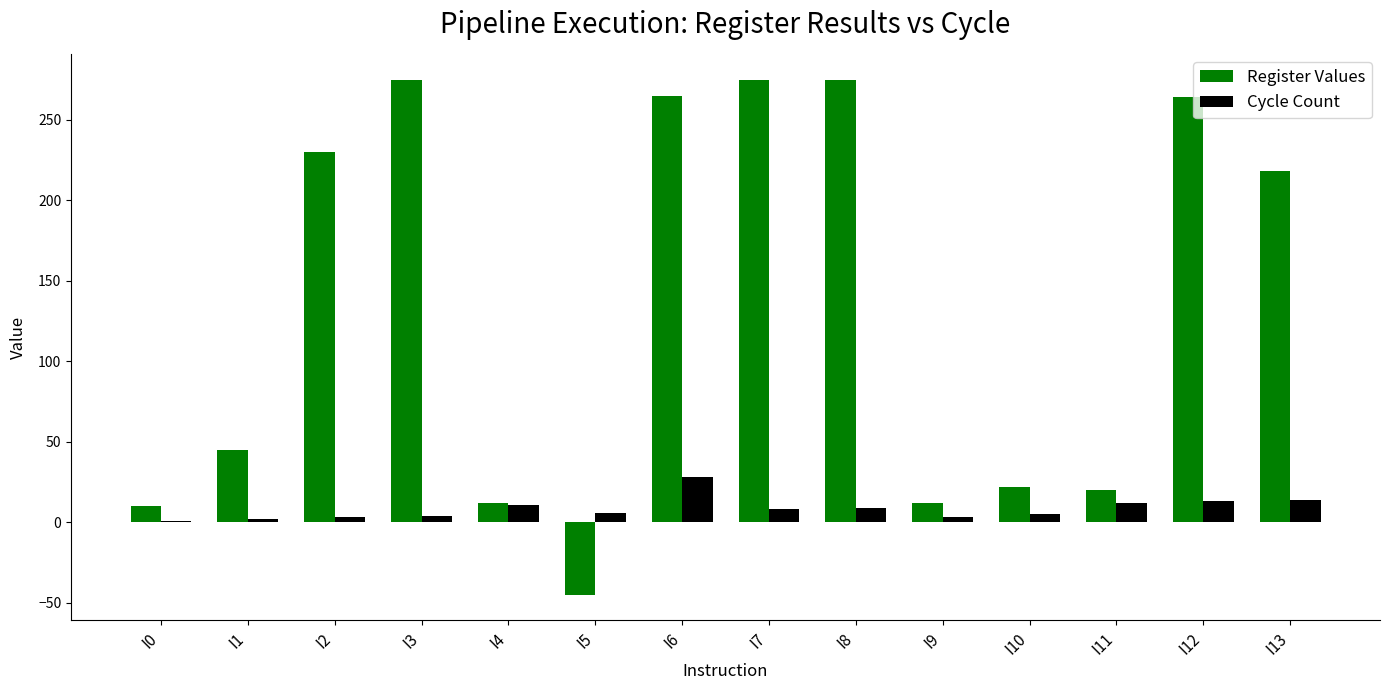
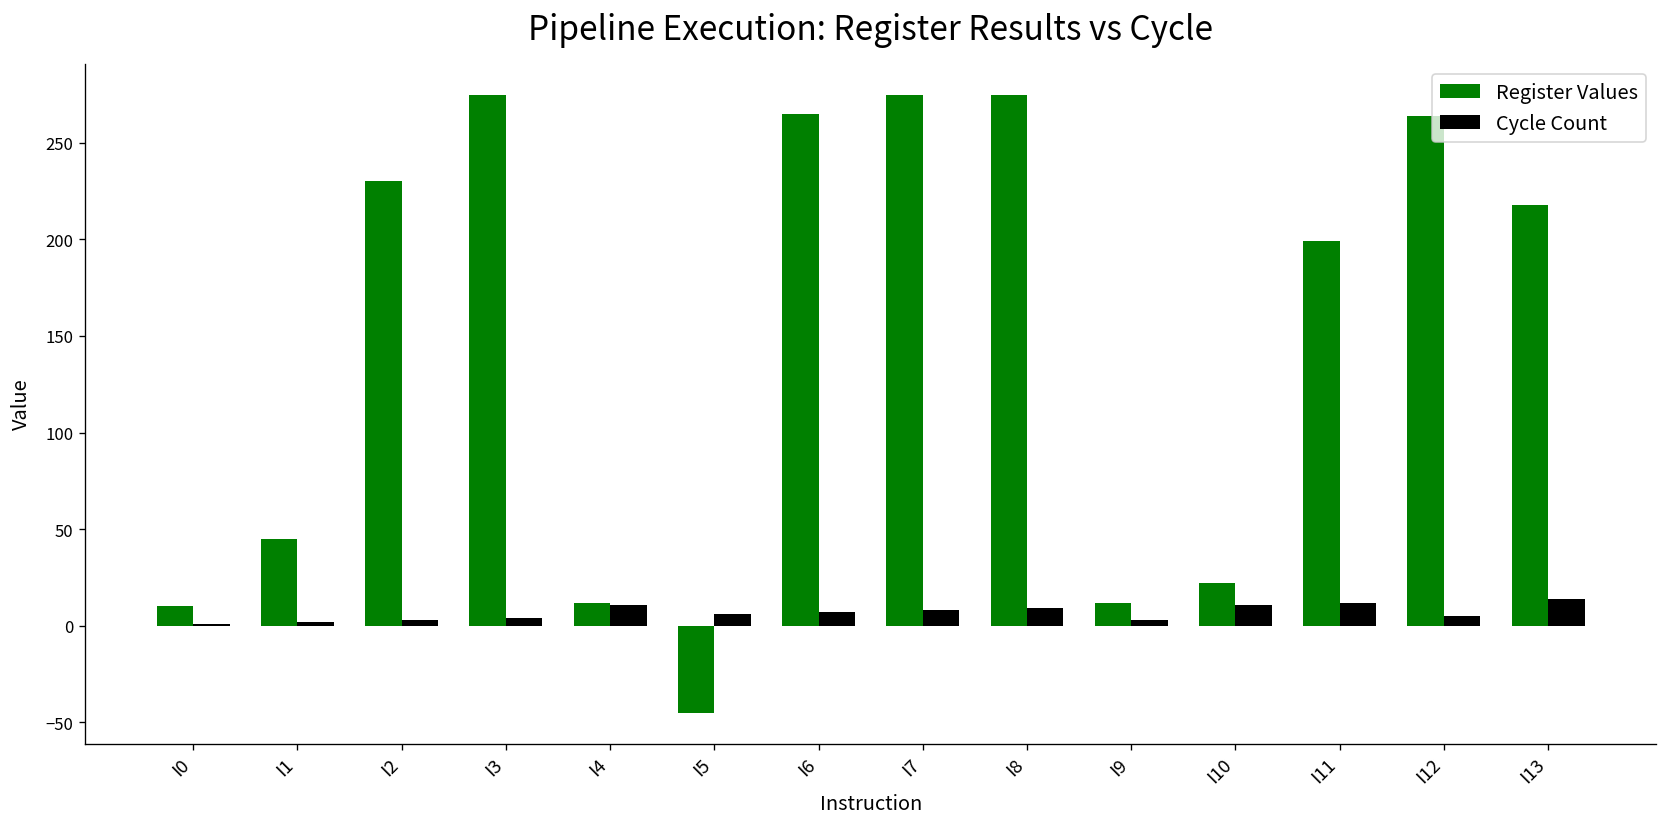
  {
    "Register Values": {
      "I0": 10,
      "I1": 45,
      "I2": 230,
      "I3": 275,
      "I4": 12,
      "I5": -45,
      "I6": 265,
      "I7": 275,
      "I8": 275,
      "I9": 12,
      "I10": 22,
-     "I11": 20,
+     "I11": 199,
      "I12": 264,
      "I13": 218
    },
    "Cycle Count": {
      "I1": 2,
      "I2": 3,
      "I3": 4,
      "I4": 11,
      "I5": 6,
-     "I6": 28,
+     "I6": 7,
      "I7": 8,
      "I8": 9,
      "I9": 3,
-     "I10": 5,
+     "I10": 11,
      "I11": 12,
-     "I12": 13,
+     "I12": 5,
      "I13": 14
    }
  }
